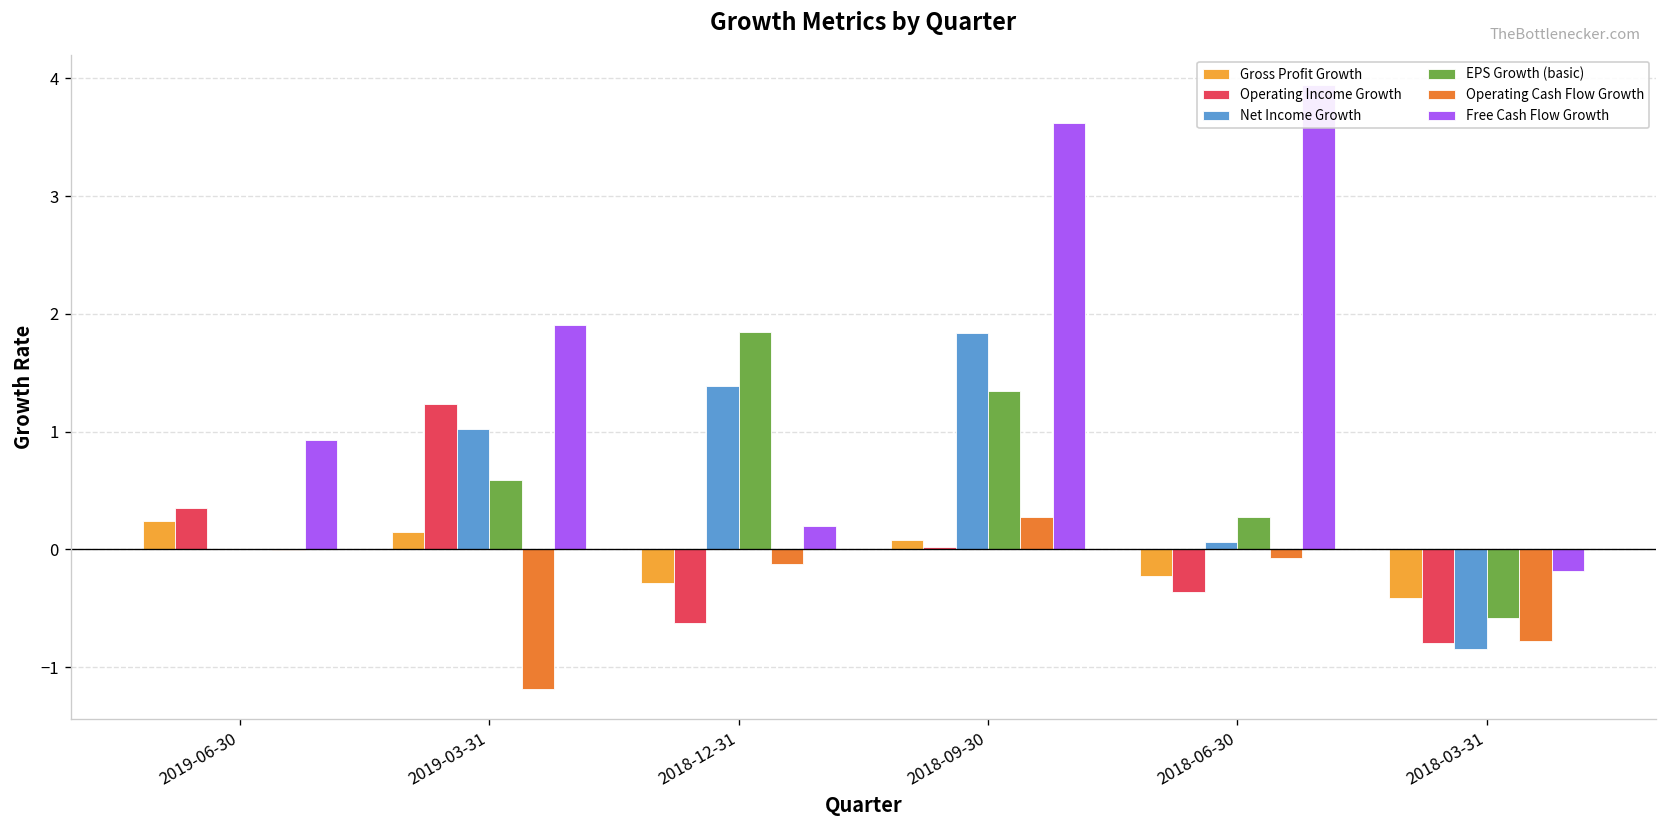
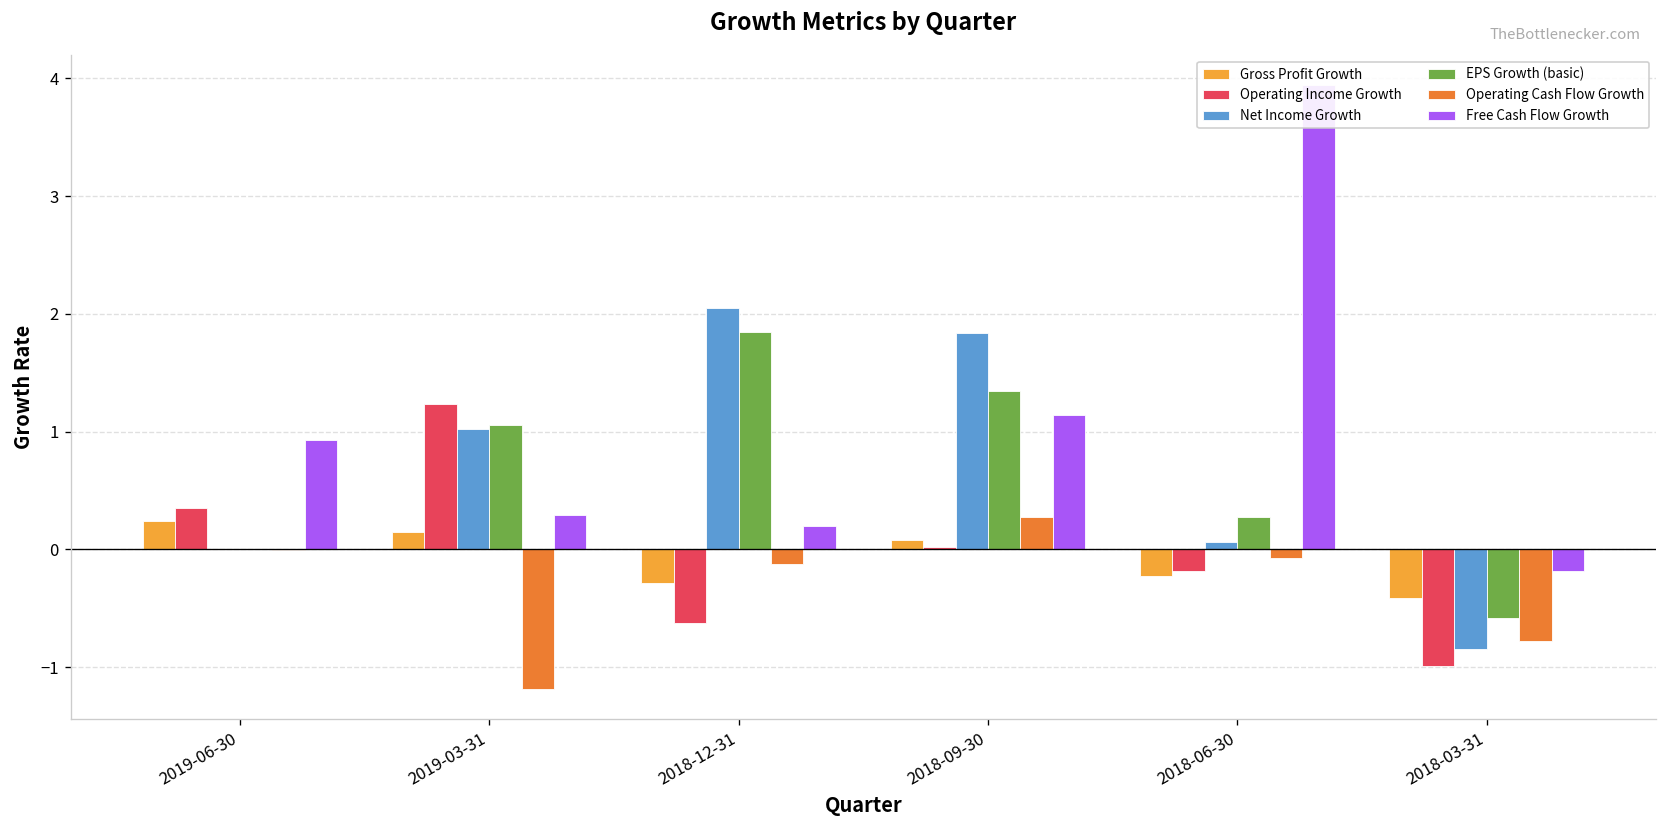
  {
    "Operating Income Growth": {
      "2019-06-30": 0.3,
      "2019-03-31": 1.2,
      "2018-12-31": -0.6,
-     "2018-06-30": -0.4,
-     "2018-03-31": -0.8
+     "2018-06-30": -0.2,
+     "2018-03-31": -1.0
    },
    "Net Income Growth": {
      "2019-03-31": 1.0,
-     "2018-12-31": 1.4,
+     "2018-12-31": 2.1,
      "2018-09-30": 1.8,
      "2018-06-30": 0.1,
      "2018-03-31": -0.8
    },
    "EPS Growth (basic)": {
      "2019-06-30": 0.0,
-     "2019-03-31": 0.6,
+     "2019-03-31": 1.1,
      "2018-12-31": 1.9,
      "2018-09-30": 1.3,
      "2018-06-30": 0.3,
      "2018-03-31": -0.6
    },
    "Free Cash Flow Growth": {
      "2019-06-30": 0.9,
-     "2019-03-31": 1.9,
+     "2019-03-31": 0.3,
      "2018-12-31": 0.2,
-     "2018-09-30": 3.6,
+     "2018-09-30": 1.1,
      "2018-03-31": -0.2
    }
  }
